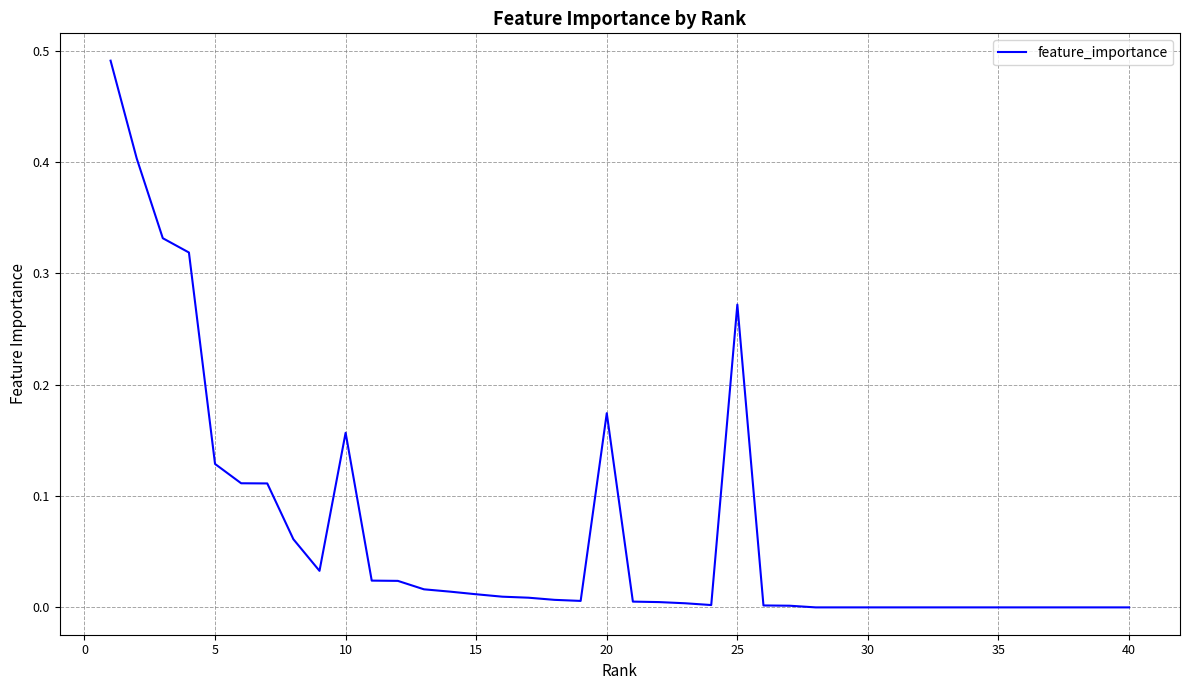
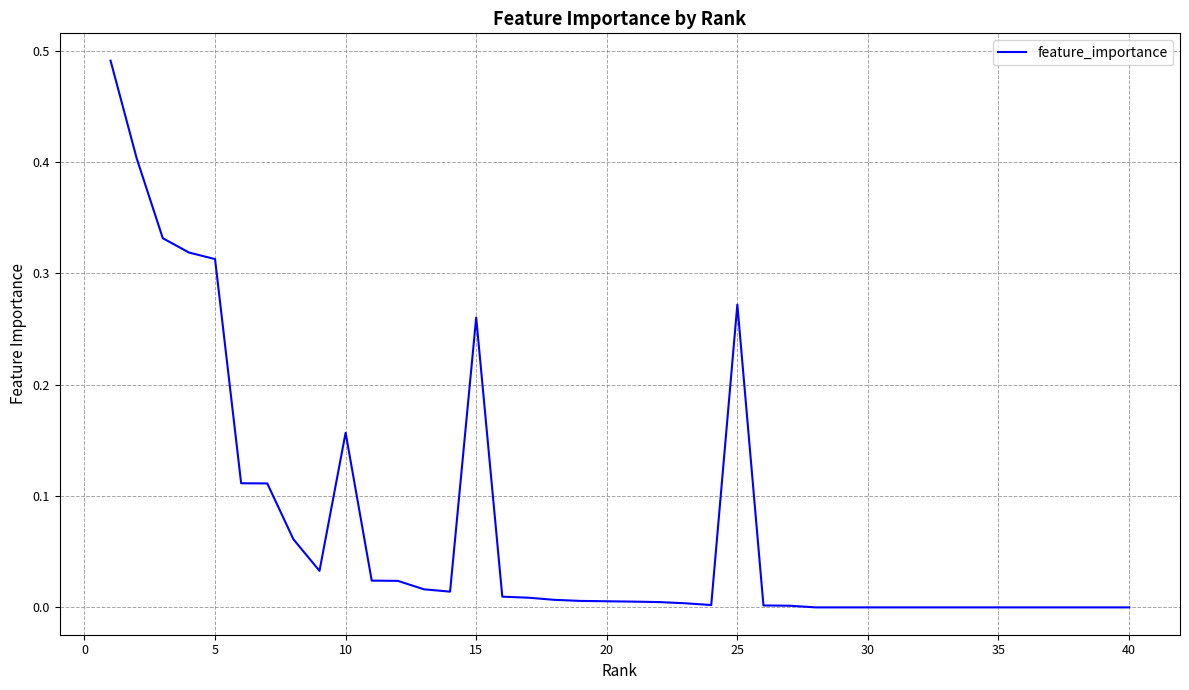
  {
-   "5": 0.129,
+   "5": 0.313,
    "10": 0.157,
-   "15": 0.012,
-   "20": 0.174,
+   "15": 0.260,
+   "20": 0.006,
    "25": 0.272,
    "30": 0.000,
    "35": 0.000,
    "40": 0.000
  }
